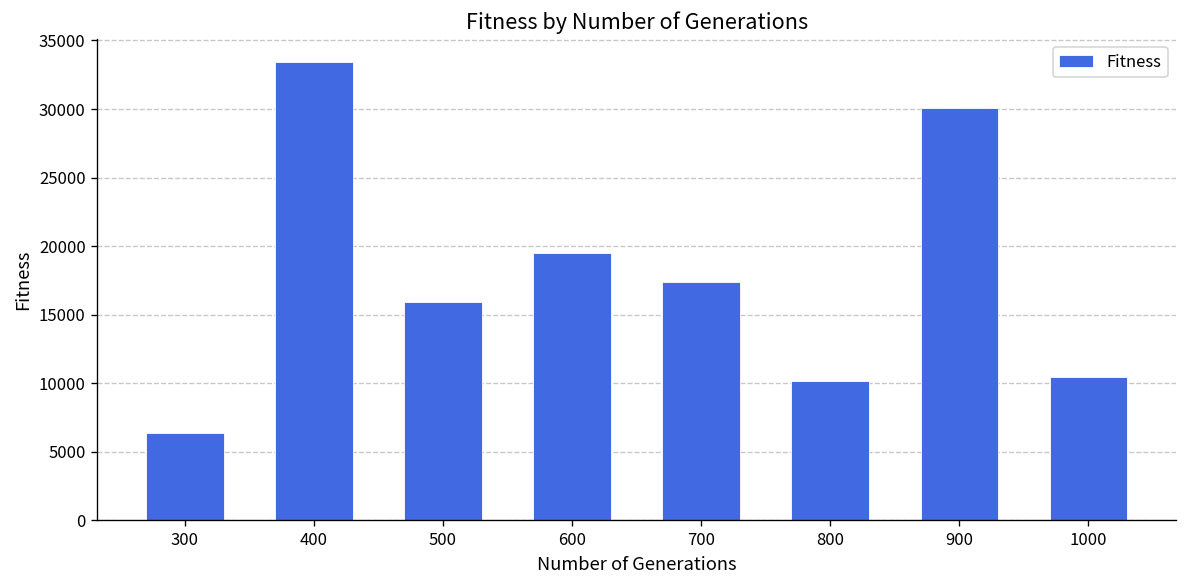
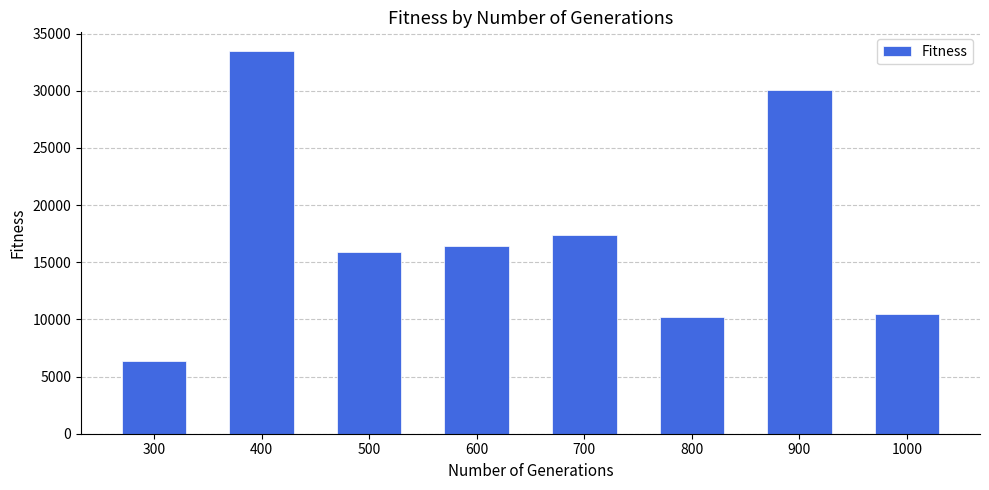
  {
    "300": 6400,
    "400": 33400,
    "500": 15900,
-   "600": 19500,
+   "600": 16400,
    "700": 17400,
    "800": 10200,
    "900": 30100,
    "1000": 10500
  }
